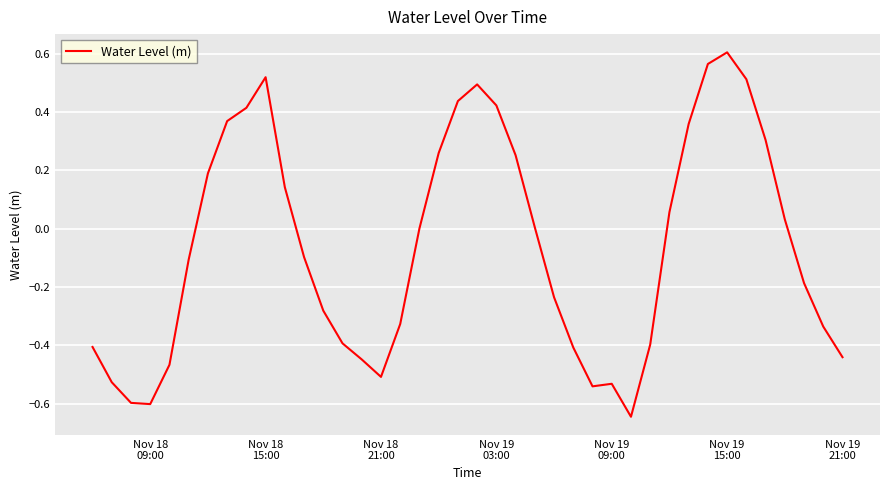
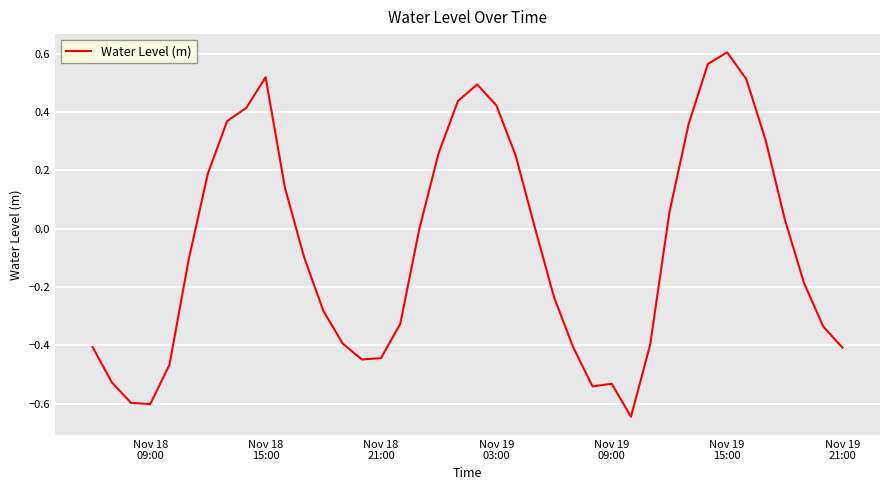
  {
    "Nov 18 09:00": -0.60,
    "Nov 18 15:00": 0.52,
-   "Nov 18 21:00": -0.51,
+   "Nov 18 21:00": -0.44,
    "Nov 19 03:00": 0.42,
    "Nov 19 09:00": -0.53,
    "Nov 19 15:00": 0.60,
-   "Nov 19 21:00": -0.44
+   "Nov 19 21:00": -0.41
  }
